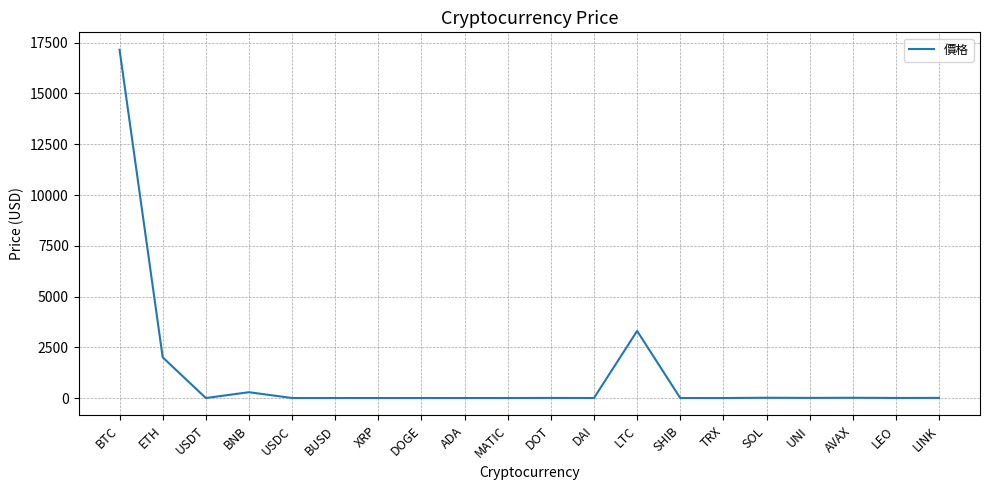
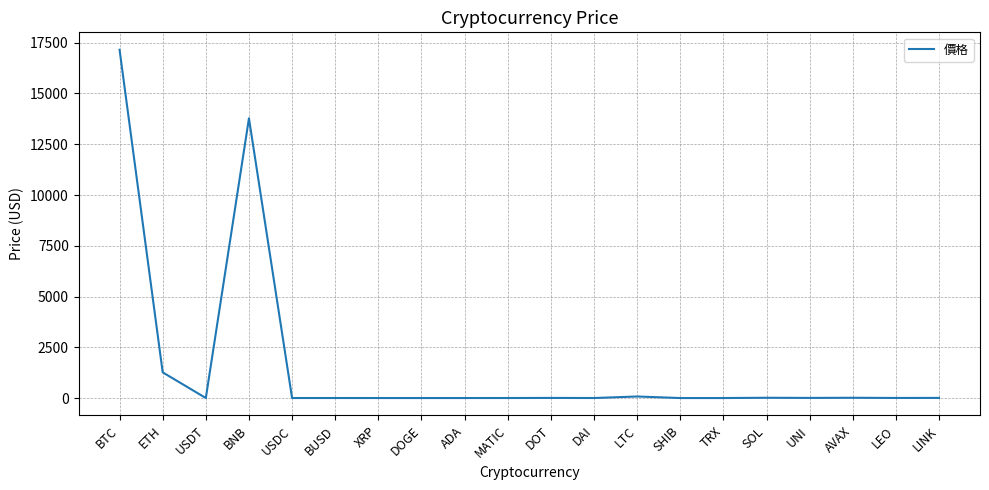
  {
    "BTC": 17200,
-   "ETH": 2000,
+   "ETH": 1300,
    "USDT": 0,
-   "BNB": 300,
+   "BNB": 13800,
    "USDC": 0,
    "BUSD": 0,
    "XRP": 0,
    "DOGE": 0,
    "ADA": 0,
    "MATIC": 0,
    "DOT": 0,
    "DAI": 0,
-   "LTC": 3300,
+   "LTC": 100,
    "SHIB": 0,
    "TRX": 0,
    "SOL": 0,
    "UNI": 0,
    "AVAX": 0,
    "LEO": 0,
    "LINK": 0
  }
